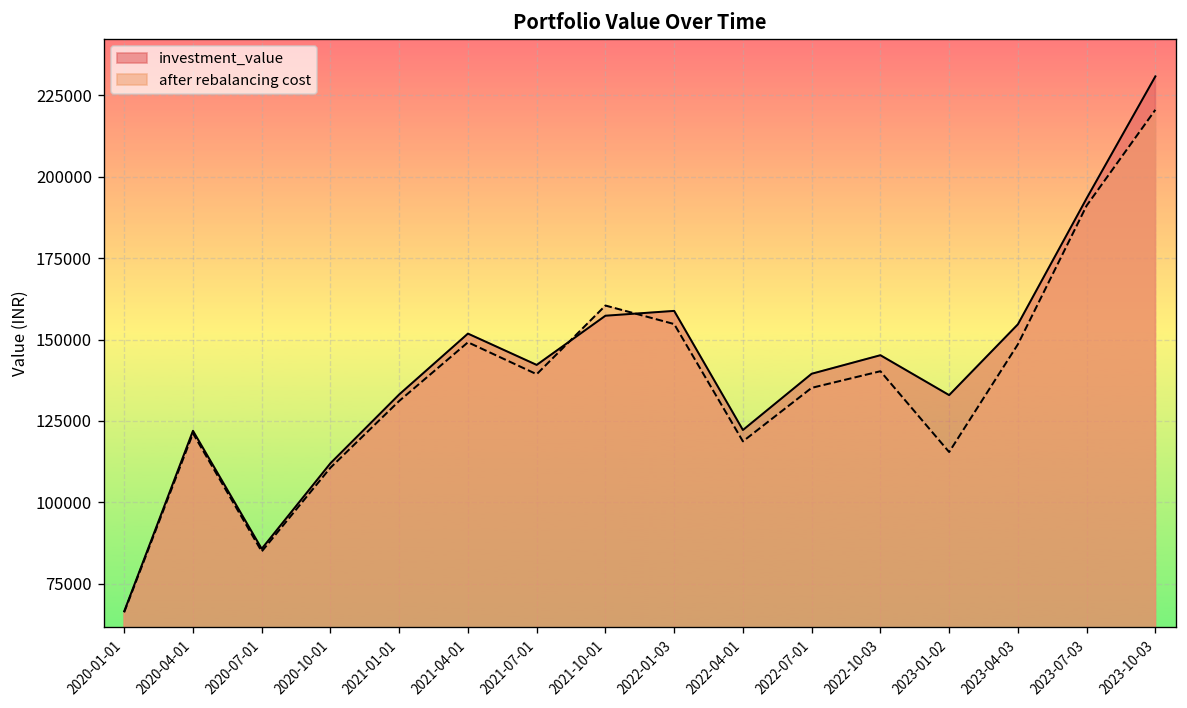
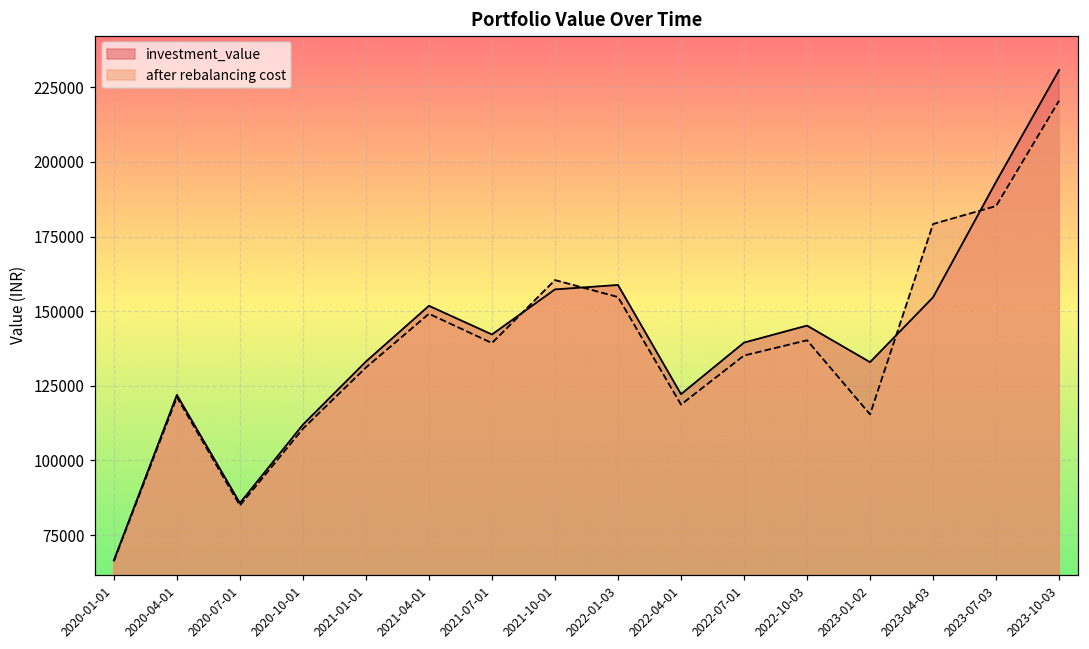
  {
    "investment_value": {
      "2020-10-01": 112000,
      "2021-01-01": 133000,
      "2021-04-01": 152000,
      "2021-07-01": 142000,
      "2021-10-01": 157000,
      "2022-01-03": 159000,
      "2022-04-01": 122000,
      "2022-07-01": 139000,
      "2022-10-03": 145000,
      "2023-01-02": 133000,
      "2023-04-03": 155000,
      "2023-07-03": 193000,
      "2023-10-03": 231000
    },
    "after rebalancing cost": {
      "2020-10-01": 111000,
      "2021-01-01": 131000,
      "2021-04-01": 149000,
      "2021-07-01": 139000,
      "2021-10-01": 160000,
      "2022-01-03": 155000,
      "2022-04-01": 119000,
      "2022-07-01": 135000,
      "2022-10-03": 140000,
      "2023-01-02": 115000,
-     "2023-04-03": 149000,
-     "2023-07-03": 191000,
+     "2023-04-03": 179000,
+     "2023-07-03": 185000,
      "2023-10-03": 221000
    }
  }
